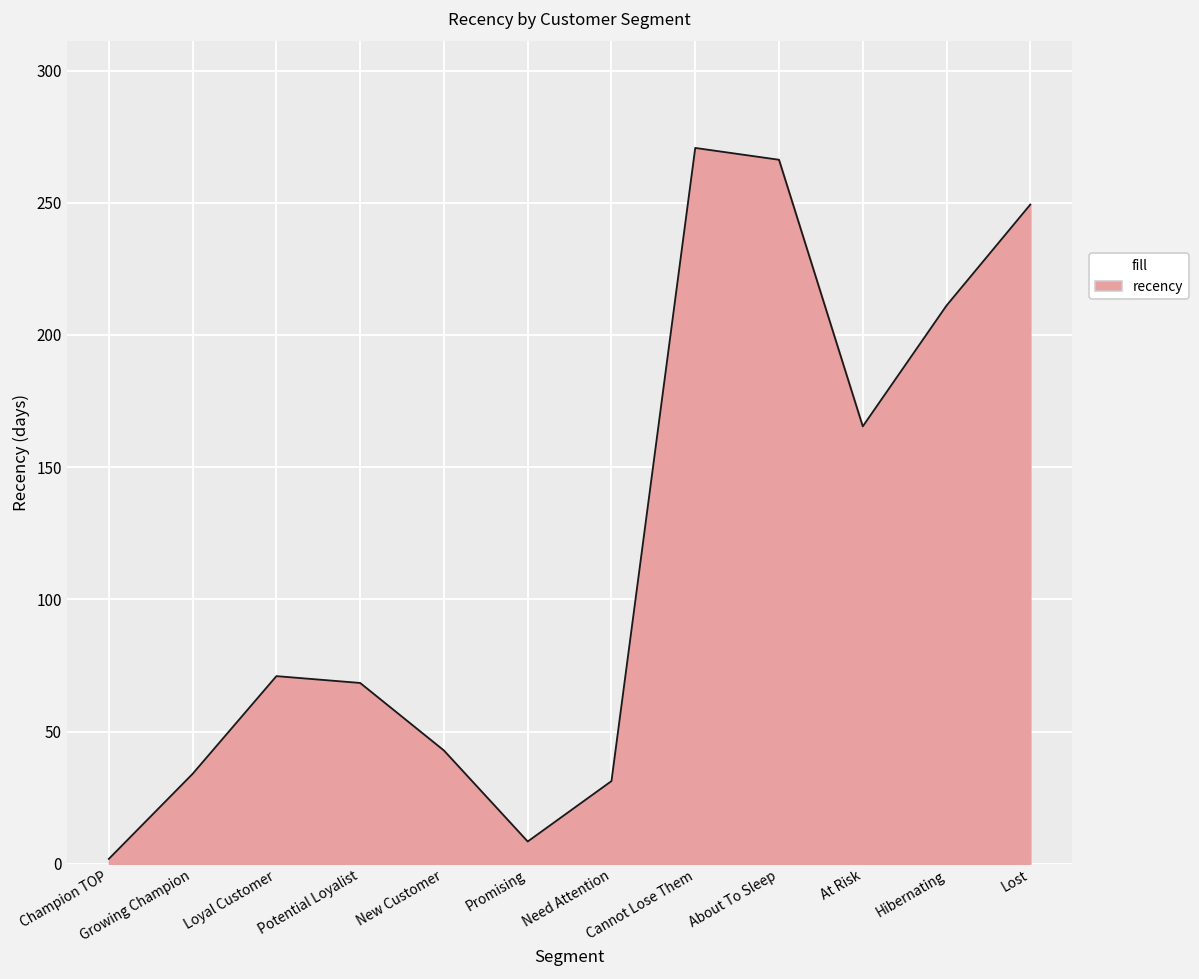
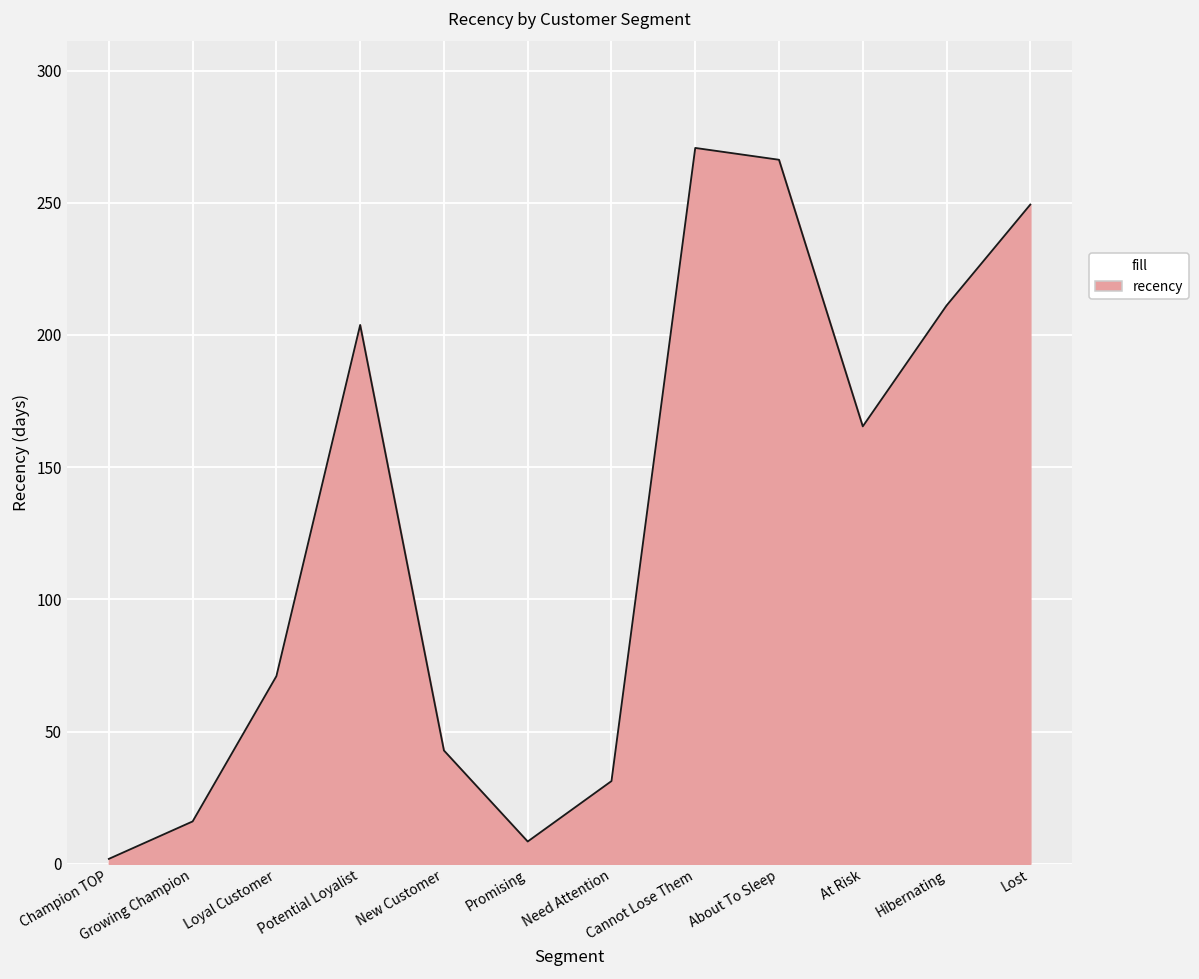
  {
    "Champion TOP": 2,
-   "Growing Champion": 34,
+   "Growing Champion": 16,
    "Loyal Customer": 71,
-   "Potential Loyalist": 68,
+   "Potential Loyalist": 204,
    "New Customer": 43,
    "Promising": 8,
    "Need Attention": 31,
    "Cannot Lose Them": 271,
    "About To Sleep": 266,
    "At Risk": 165,
    "Hibernating": 211,
    "Lost": 249
  }
